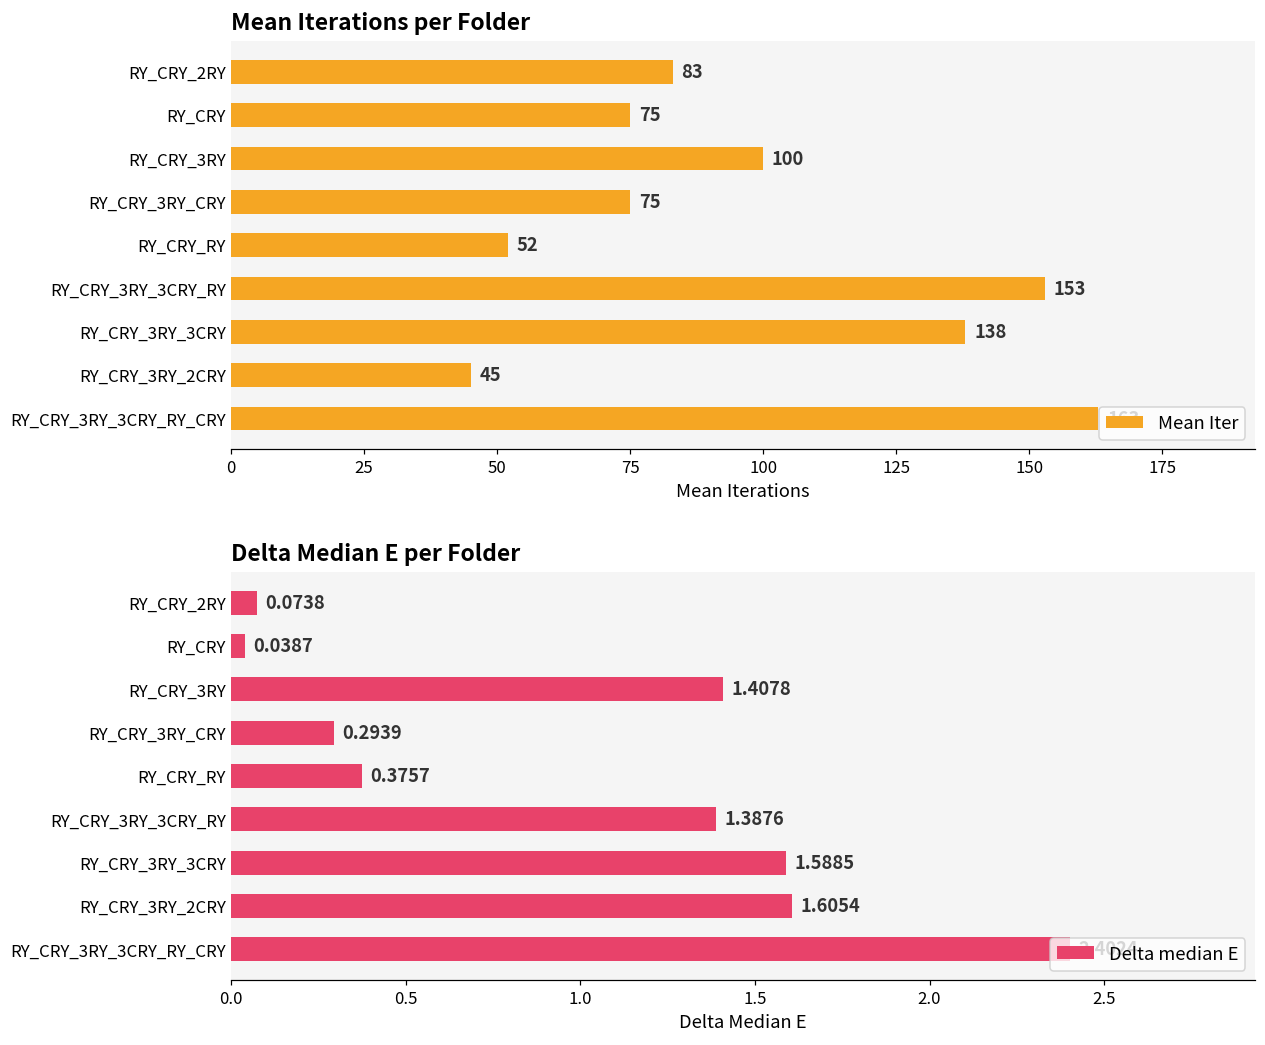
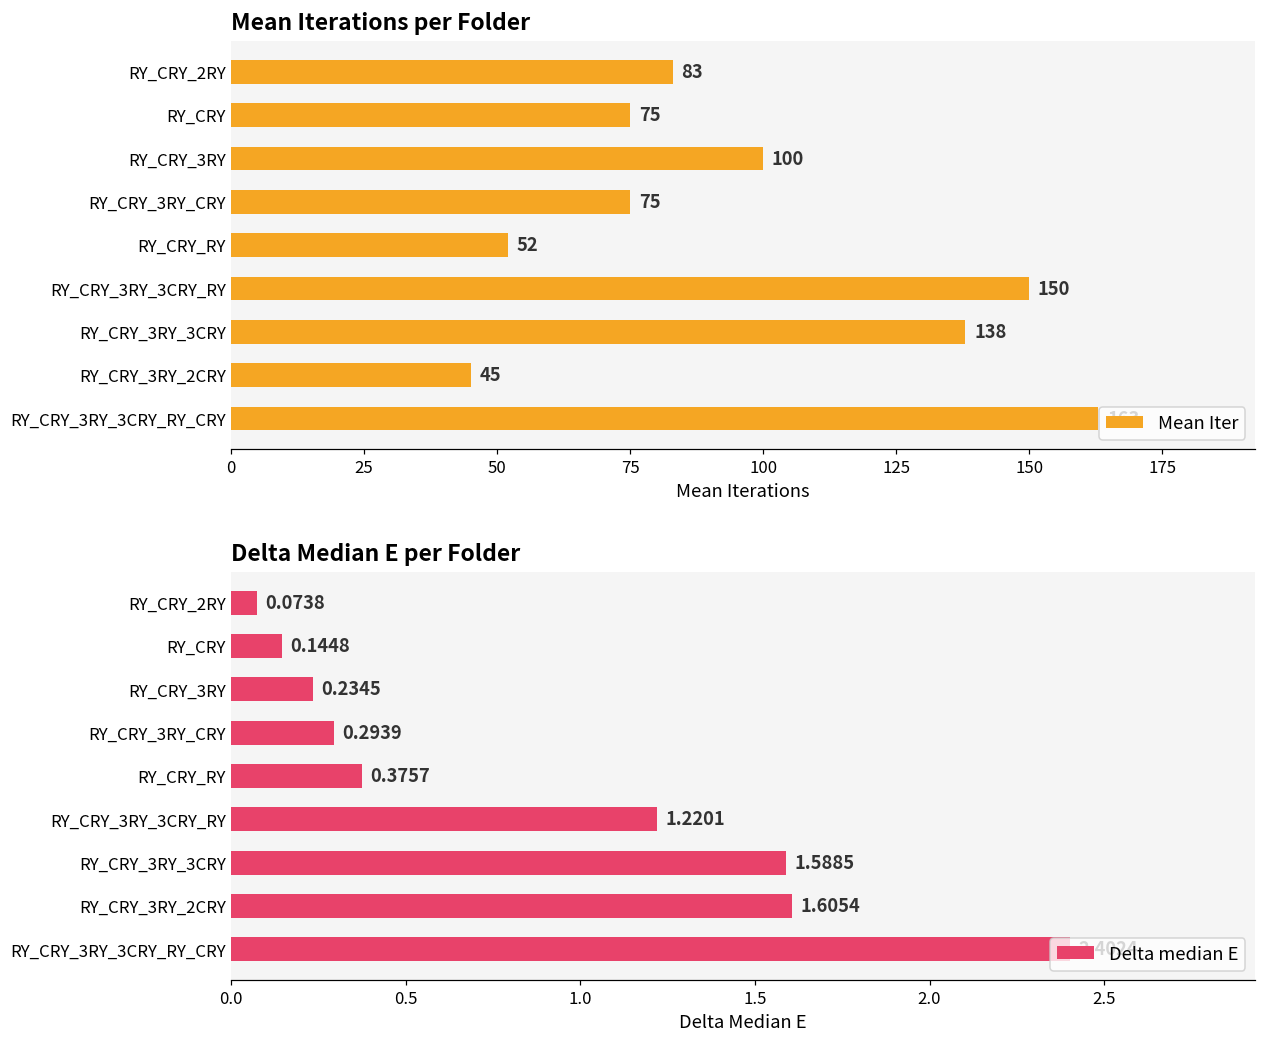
  {
    "Mean Iterations per Folder": {
      "RY_CRY_2RY": 83,
      "RY_CRY": 75,
      "RY_CRY_3RY": 100,
      "RY_CRY_3RY_CRY": 75,
      "RY_CRY_RY": 52,
-     "RY_CRY_3RY_3CRY_RY": 153,
+     "RY_CRY_3RY_3CRY_RY": 150,
      "RY_CRY_3RY_3CRY": 138,
      "RY_CRY_3RY_2CRY": 45
    },
    "Delta Median E per Folder": {
      "RY_CRY_2RY": 0.0738,
-     "RY_CRY": 0.0387,
-     "RY_CRY_3RY": 1.4078,
+     "RY_CRY": 0.1448,
+     "RY_CRY_3RY": 0.2345,
      "RY_CRY_3RY_CRY": 0.2939,
      "RY_CRY_RY": 0.3757,
-     "RY_CRY_3RY_3CRY_RY": 1.3876,
+     "RY_CRY_3RY_3CRY_RY": 1.2201,
      "RY_CRY_3RY_3CRY": 1.5885,
      "RY_CRY_3RY_2CRY": 1.6054
    }
  }
